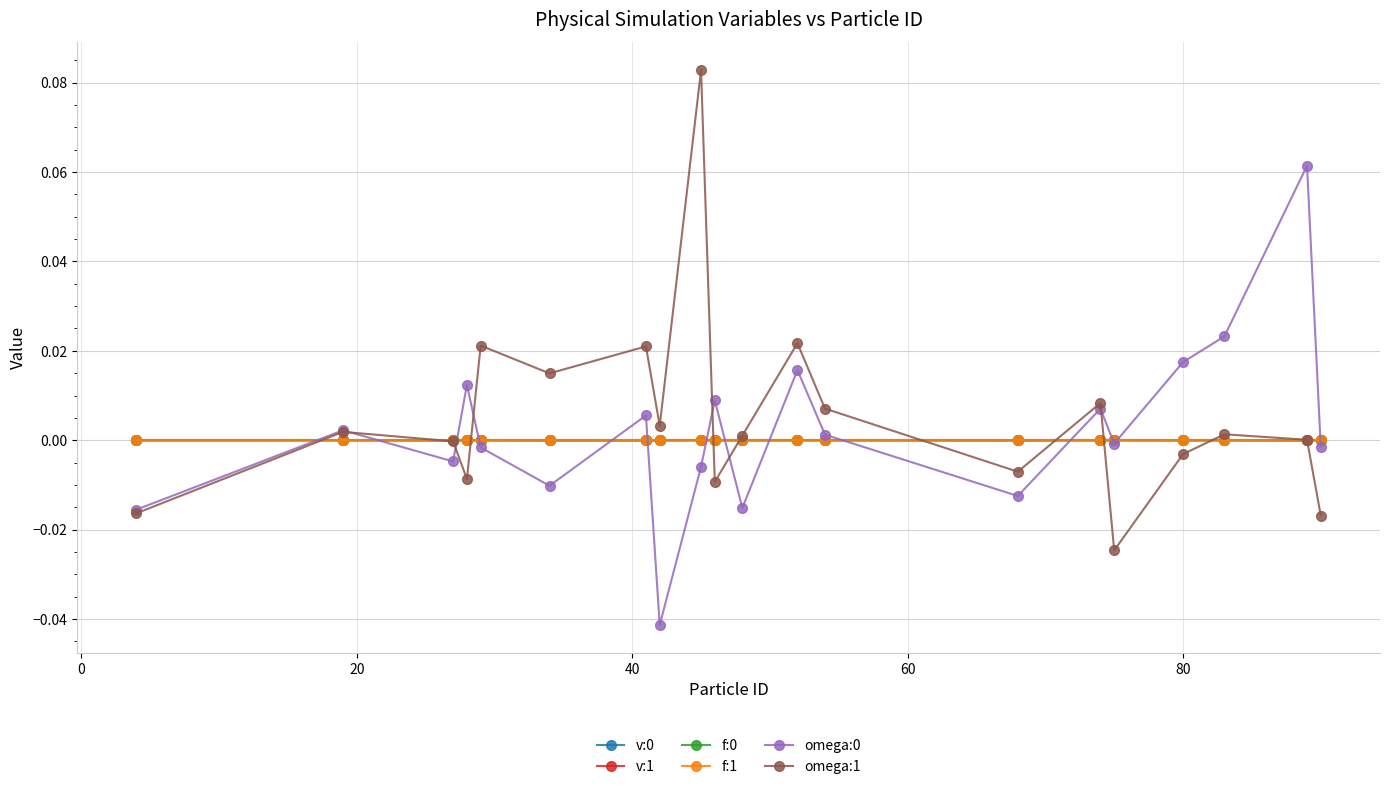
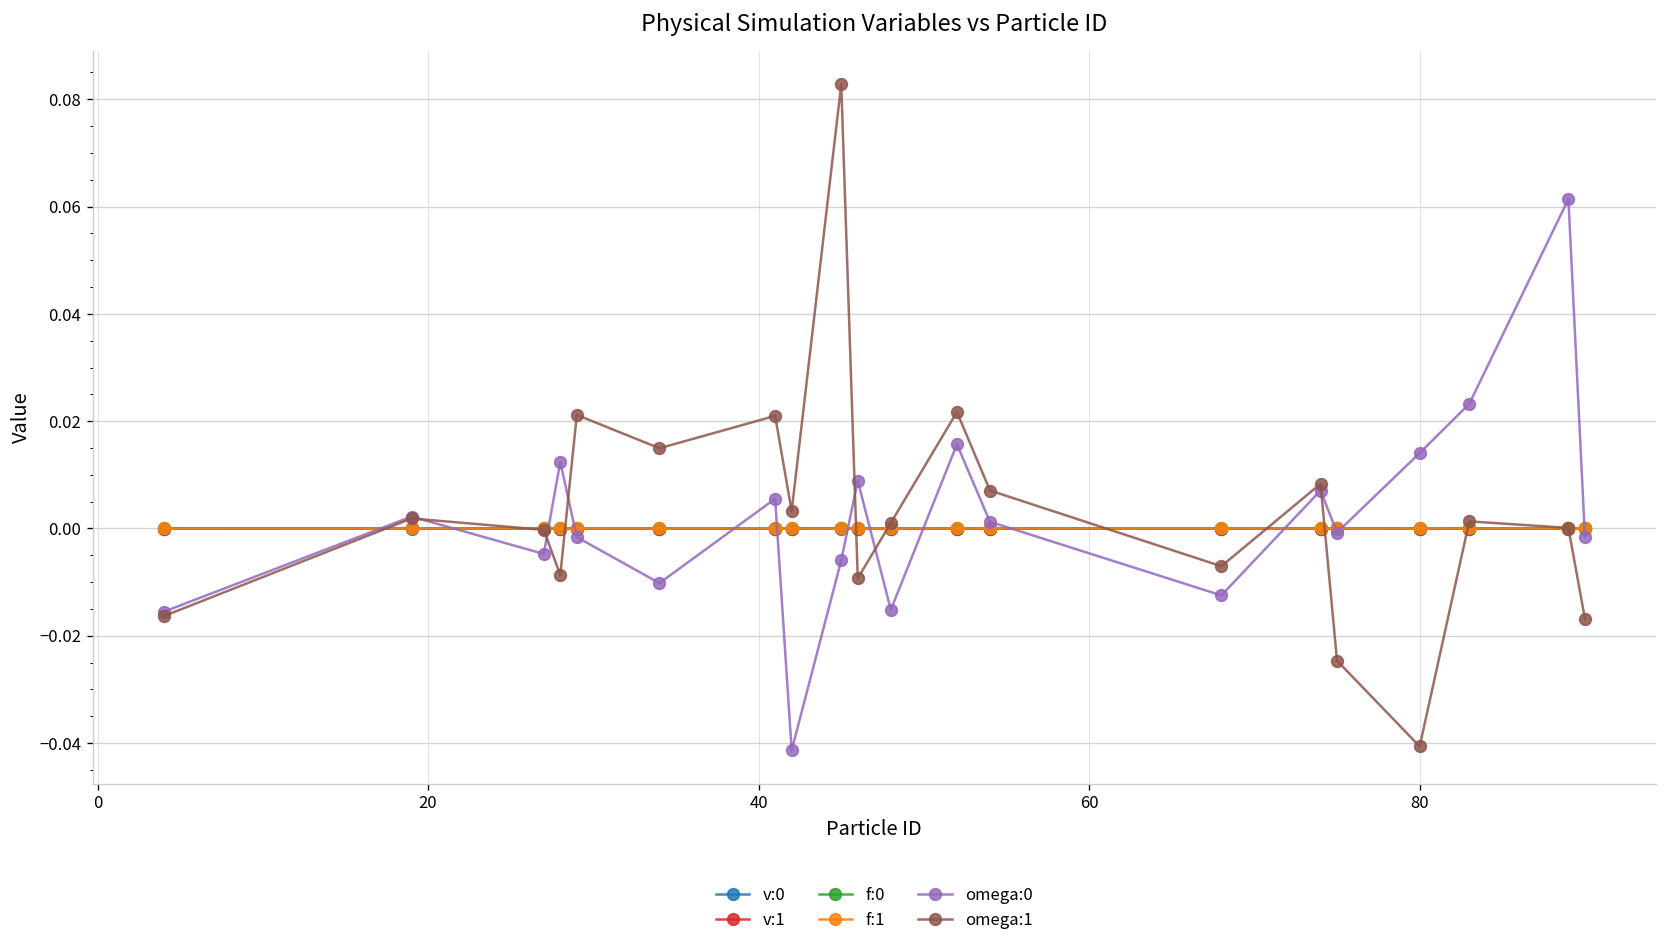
  {
    "f:1": {
      "80": 0.000
    },
    "omega:0": {
-     "80": 0.017
+     "80": 0.014
    },
    "omega:1": {
-     "80": -0.003
+     "80": -0.041
    }
  }
